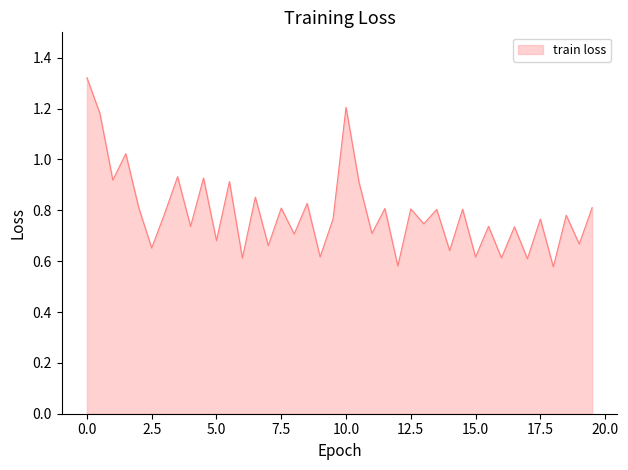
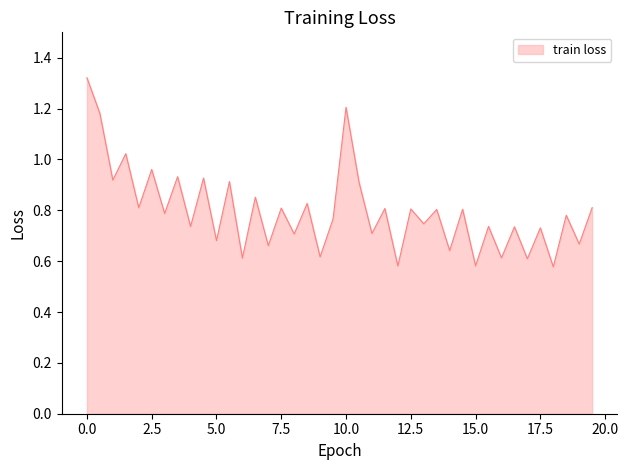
  {
    "0.0": 1.32,
-   "2.5": 0.65,
+   "2.5": 0.96,
    "5.0": 0.68,
    "7.5": 0.81,
    "10.0": 1.21,
    "12.5": 0.81,
-   "15.0": 0.62,
-   "17.5": 0.77
+   "15.0": 0.58,
+   "17.5": 0.73
  }
